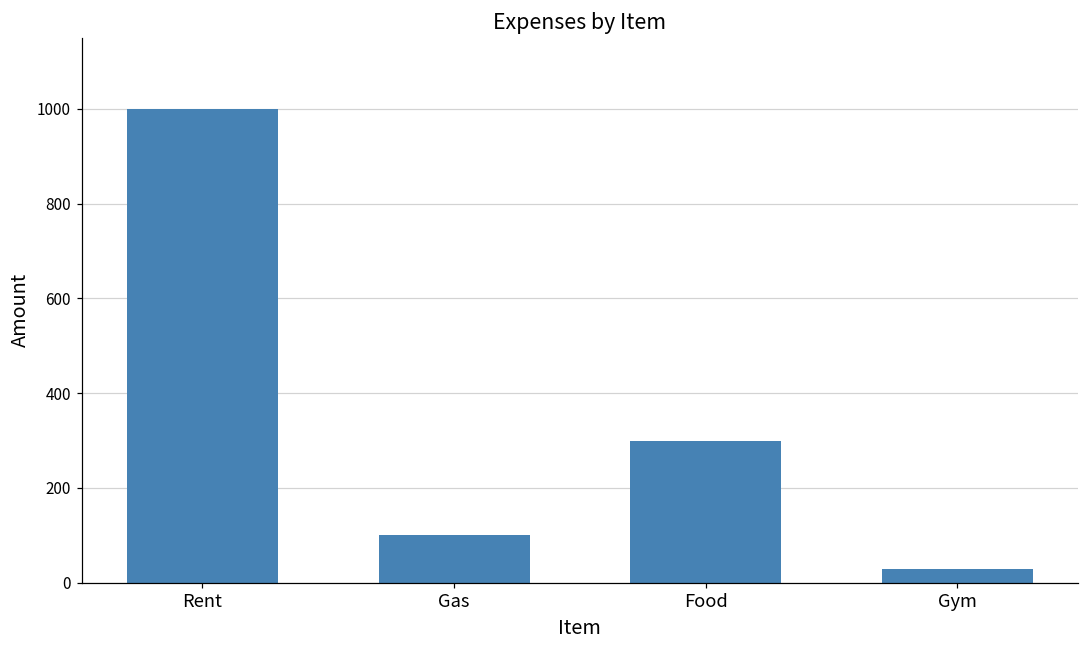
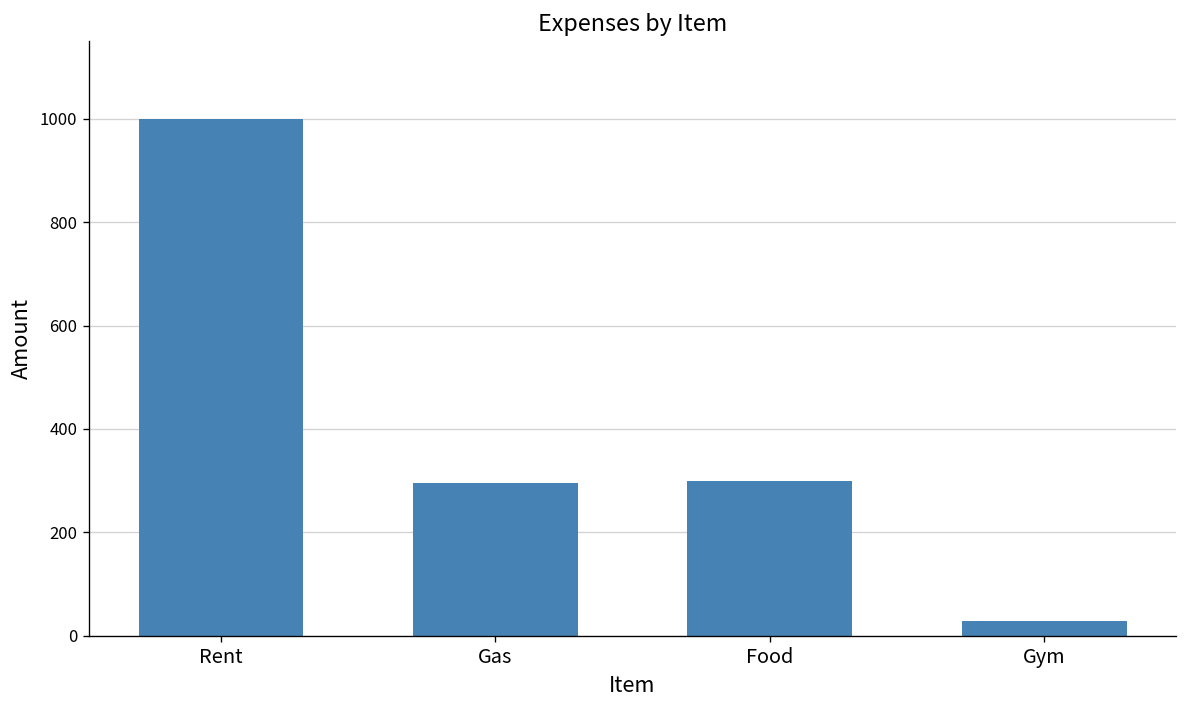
  {
    "Rent": 1000,
-   "Gas": 100,
+   "Gas": 300,
    "Food": 300,
    "Gym": 30
  }
